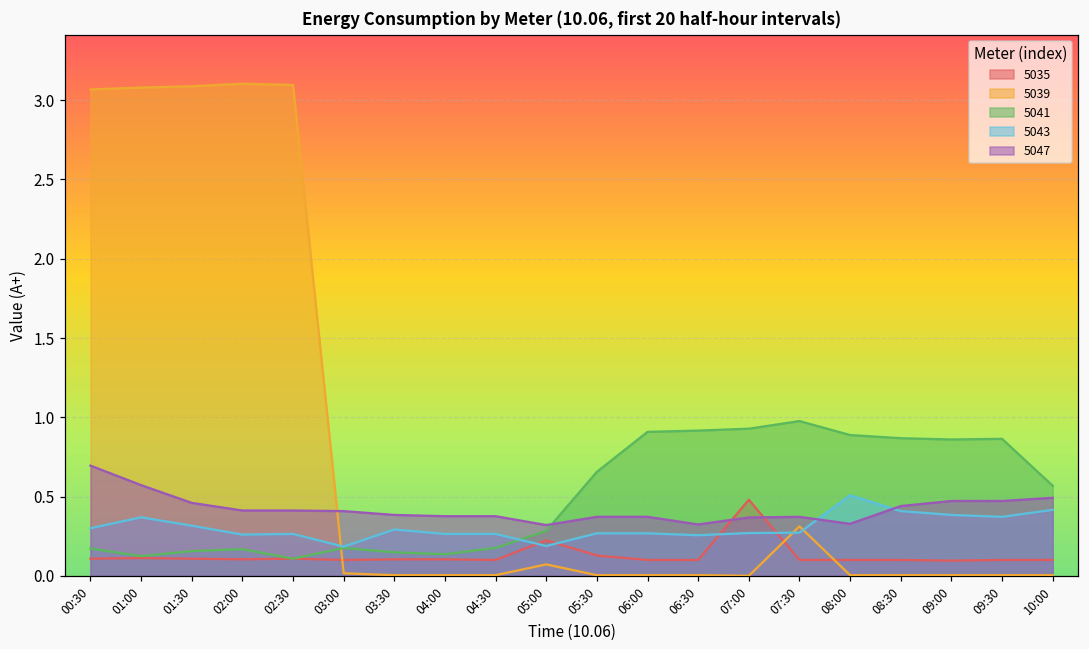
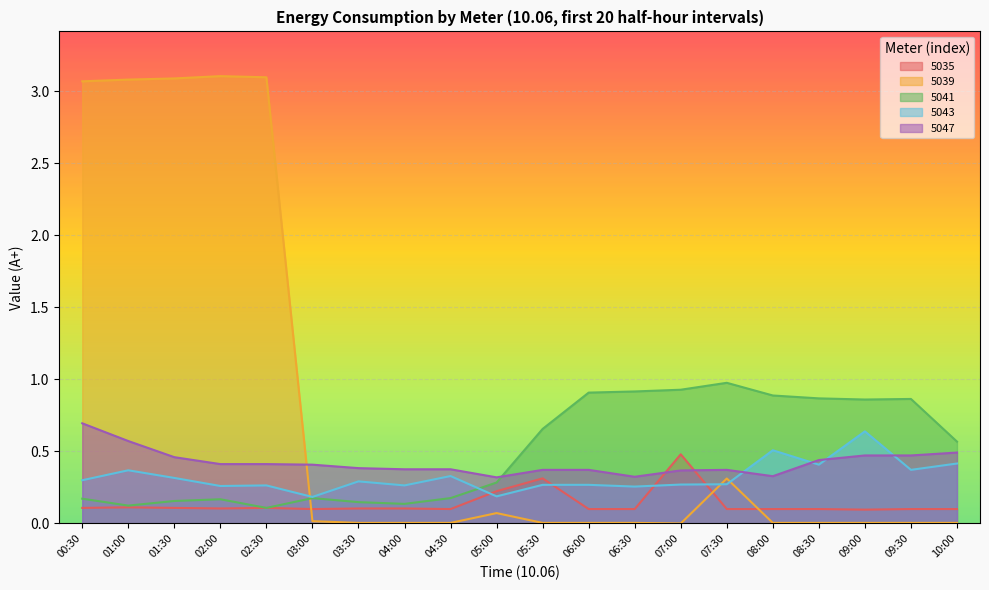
  {
    "5035": {
      "00:30": 0.11,
      "01:30": 0.11,
      "02:00": 0.10,
      "03:00": 0.10,
      "03:30": 0.10,
      "04:00": 0.10,
      "04:30": 0.10,
      "05:00": 0.22,
-     "05:30": 0.13,
+     "05:30": 0.31,
      "06:00": 0.10,
      "06:30": 0.10,
      "07:00": 0.48,
      "07:30": 0.10,
      "08:00": 0.10,
      "08:30": 0.10,
      "09:00": 0.10,
      "09:30": 0.10,
      "10:00": 0.10
    },
    "5039": {
      "00:30": 3.07,
      "01:00": 3.08,
      "01:30": 3.09,
      "02:00": 3.10,
      "02:30": 3.10,
      "03:00": 0.02,
      "03:30": 0.00,
      "04:00": 0.00,
      "04:30": 0.00,
      "05:00": 0.07,
      "05:30": 0.00,
      "06:00": 0.00,
      "06:30": 0.00,
      "07:00": 0.00,
      "07:30": 0.31,
      "08:00": 0.00,
      "08:30": 0.00,
      "09:00": 0.00,
      "09:30": 0.00,
      "10:00": 0.00
    },
    "5041": {
      "00:30": 0.17,
      "01:30": 0.16,
      "02:00": 0.17,
      "03:30": 0.15,
      "04:00": 0.14,
      "04:30": 0.18,
      "05:00": 0.28,
      "05:30": 0.66,
      "06:00": 0.91,
      "06:30": 0.92,
      "07:00": 0.93,
      "07:30": 0.98,
      "08:00": 0.89,
      "08:30": 0.87,
      "09:00": 0.86,
      "09:30": 0.86,
      "10:00": 0.57
    },
    "5043": {
      "00:30": 0.30,
      "01:00": 0.37,
      "01:30": 0.32,
      "02:00": 0.26,
      "02:30": 0.26,
      "03:30": 0.29,
      "04:00": 0.26,
-     "04:30": 0.26,
+     "04:30": 0.33,
      "05:00": 0.19,
      "05:30": 0.27,
      "06:00": 0.27,
      "06:30": 0.26,
      "07:00": 0.27,
      "07:30": 0.27,
      "08:00": 0.51,
      "08:30": 0.41,
-     "09:00": 0.38,
+     "09:00": 0.64,
      "09:30": 0.37,
      "10:00": 0.42
    },
    "5047": {
      "00:30": 0.70,
      "01:00": 0.57,
      "01:30": 0.46,
      "02:00": 0.41,
      "02:30": 0.41,
      "03:00": 0.41,
      "03:30": 0.38,
      "04:00": 0.38,
      "04:30": 0.38,
      "05:00": 0.32,
      "05:30": 0.37,
      "06:00": 0.37,
      "06:30": 0.32,
      "07:00": 0.37,
      "07:30": 0.37,
      "08:00": 0.33,
      "08:30": 0.44,
      "09:00": 0.47,
      "09:30": 0.47,
      "10:00": 0.49
    }
  }
